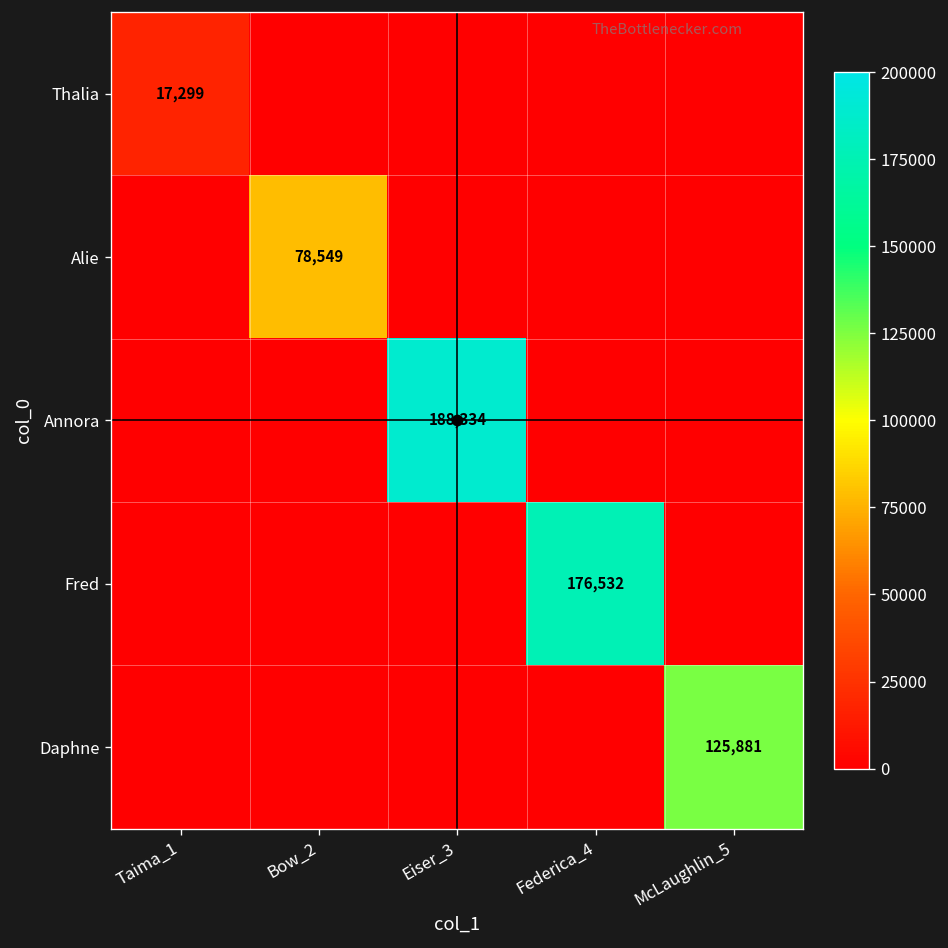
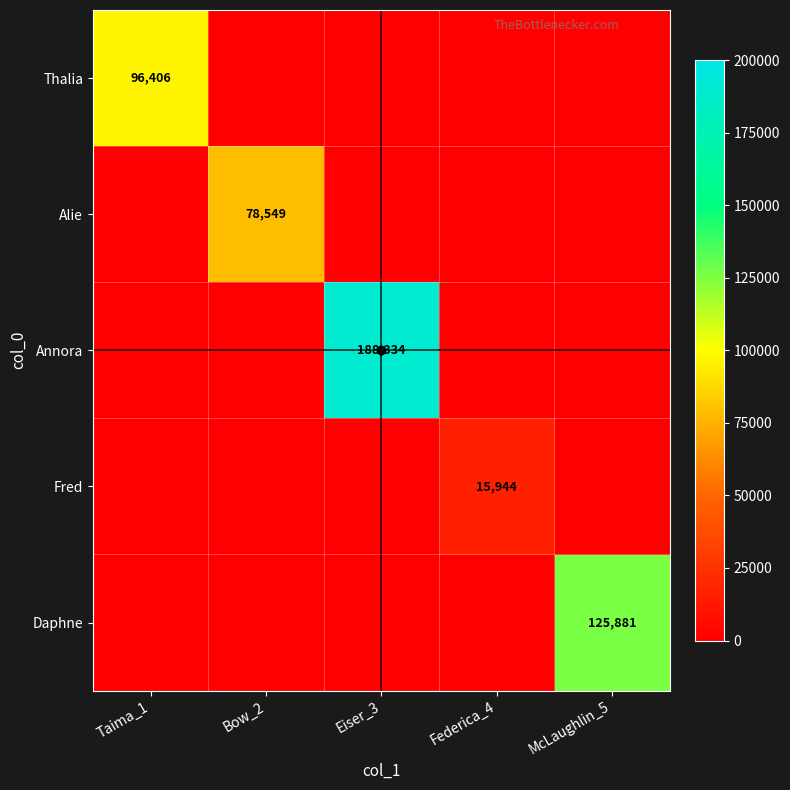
  {
    "Thalia": {
-     "Taima_1": "17,299"
+     "Taima_1": "96,406"
    },
    "Alie": {
      "Bow_2": "78,549"
    },
    "Fred": {
-     "Federica_4": "176,532"
+     "Federica_4": "15,944"
    },
    "Daphne": {
      "McLaughlin_5": "125,881"
    }
  }
